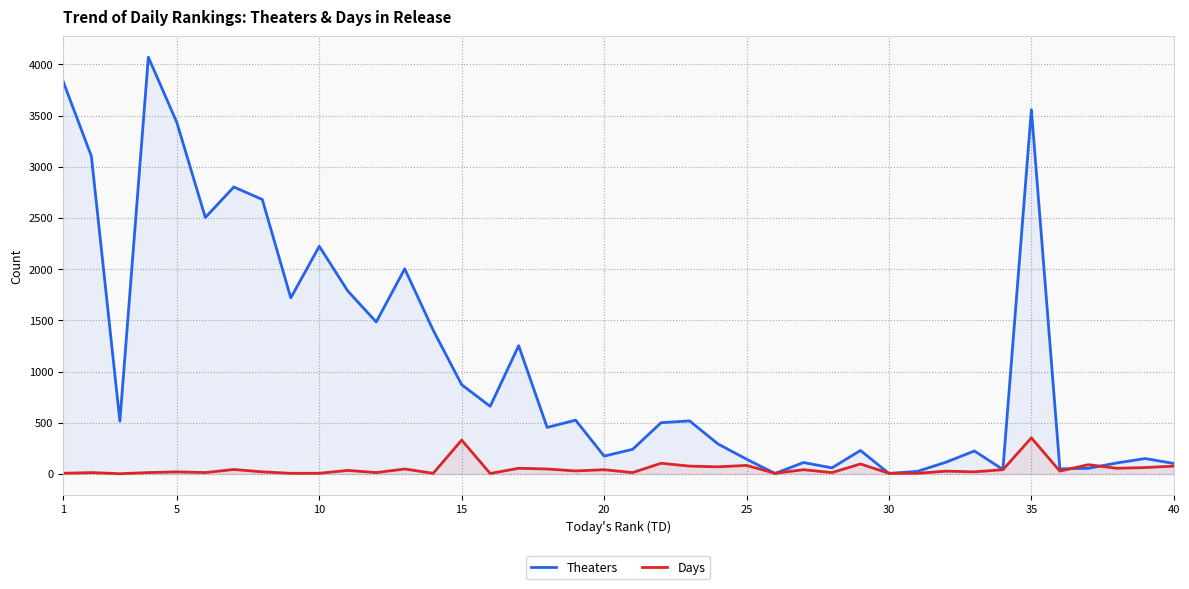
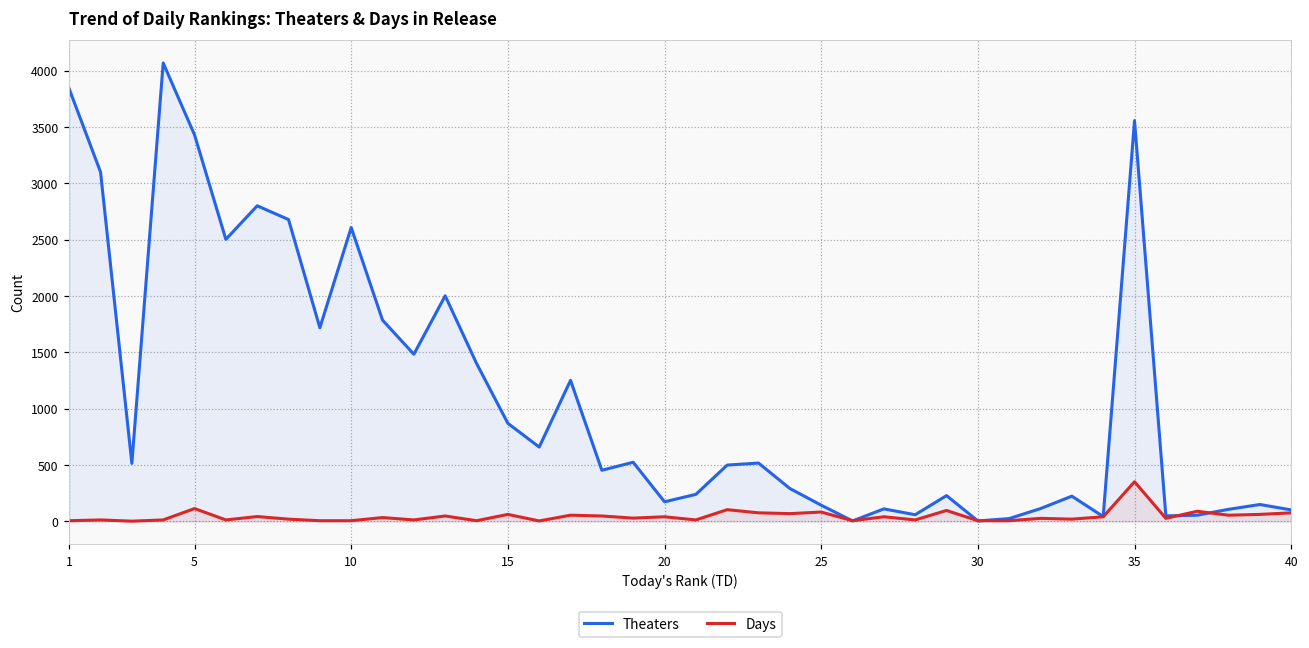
  {
    "Theaters": {
      "1": 3840,
      "5": 3430,
-     "10": 2220,
+     "10": 2610,
      "15": 870,
      "20": 170,
      "25": 140,
      "35": 3560,
      "40": 100
    },
    "Days": {
      "1": 10,
-     "5": 20,
+     "5": 110,
      "10": 10,
-     "15": 330,
+     "15": 60,
      "20": 40,
      "25": 80,
      "35": 350,
      "40": 80
    }
  }
